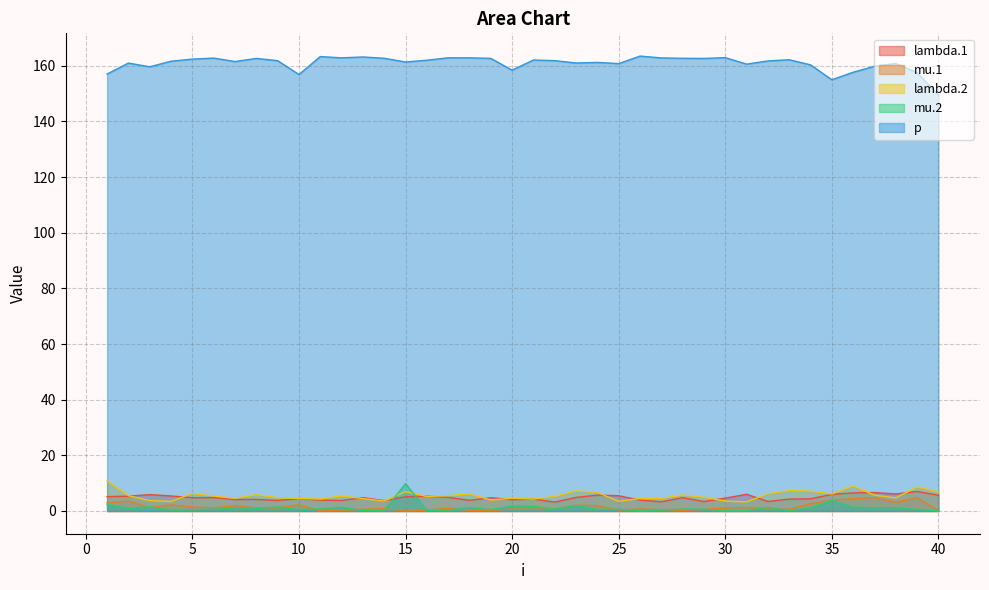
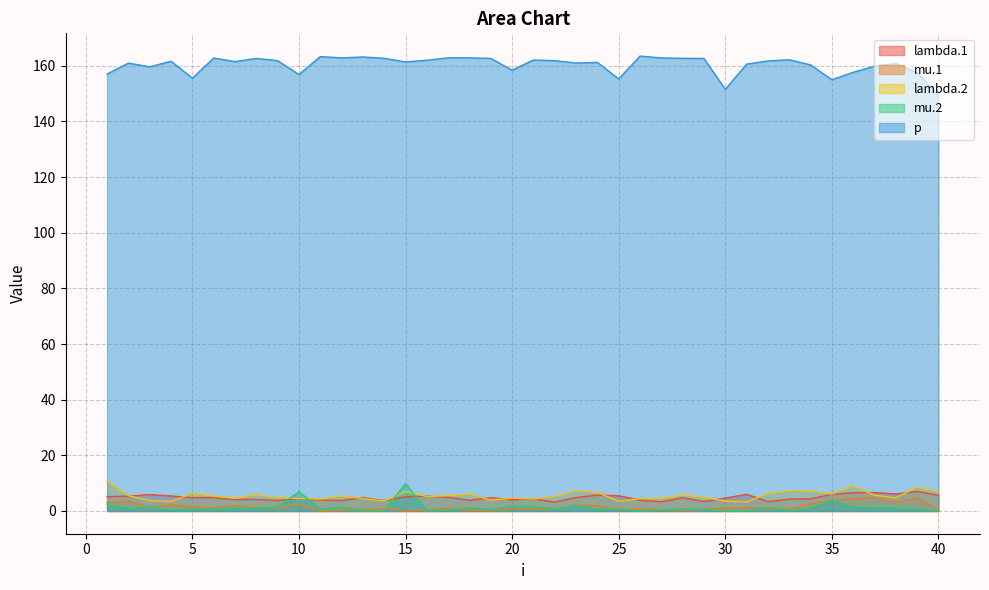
  {
    "mu.2": {
      "5": 0,
-     "10": 0,
+     "10": 7,
      "15": 10,
      "20": 2,
      "30": 0
    },
    "p": {
-     "5": 162,
+     "5": 156,
      "10": 157,
      "15": 161,
      "20": 158,
-     "25": 161,
-     "30": 163,
+     "25": 155,
+     "30": 152,
      "35": 155
    }
  }
